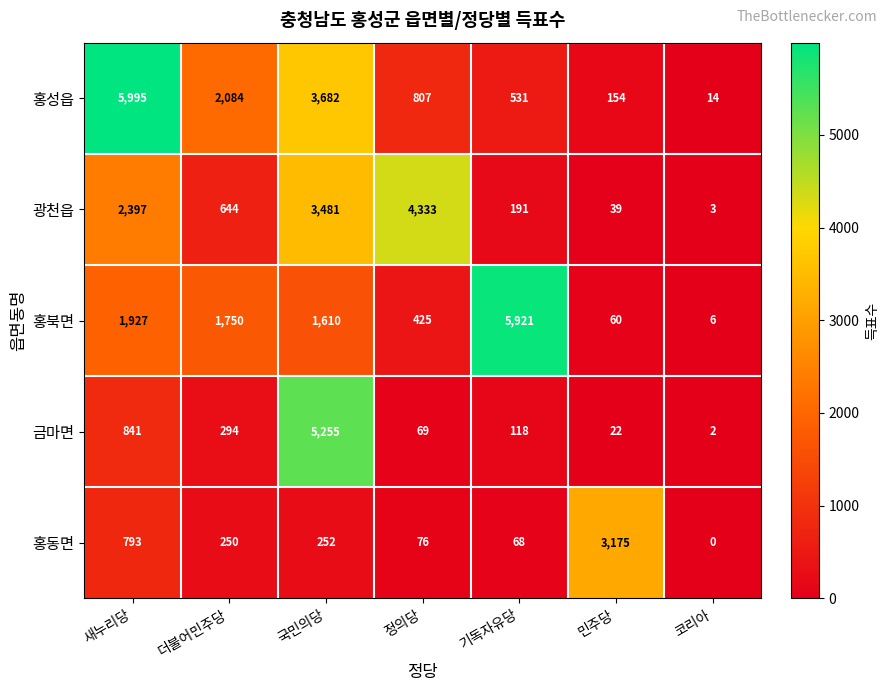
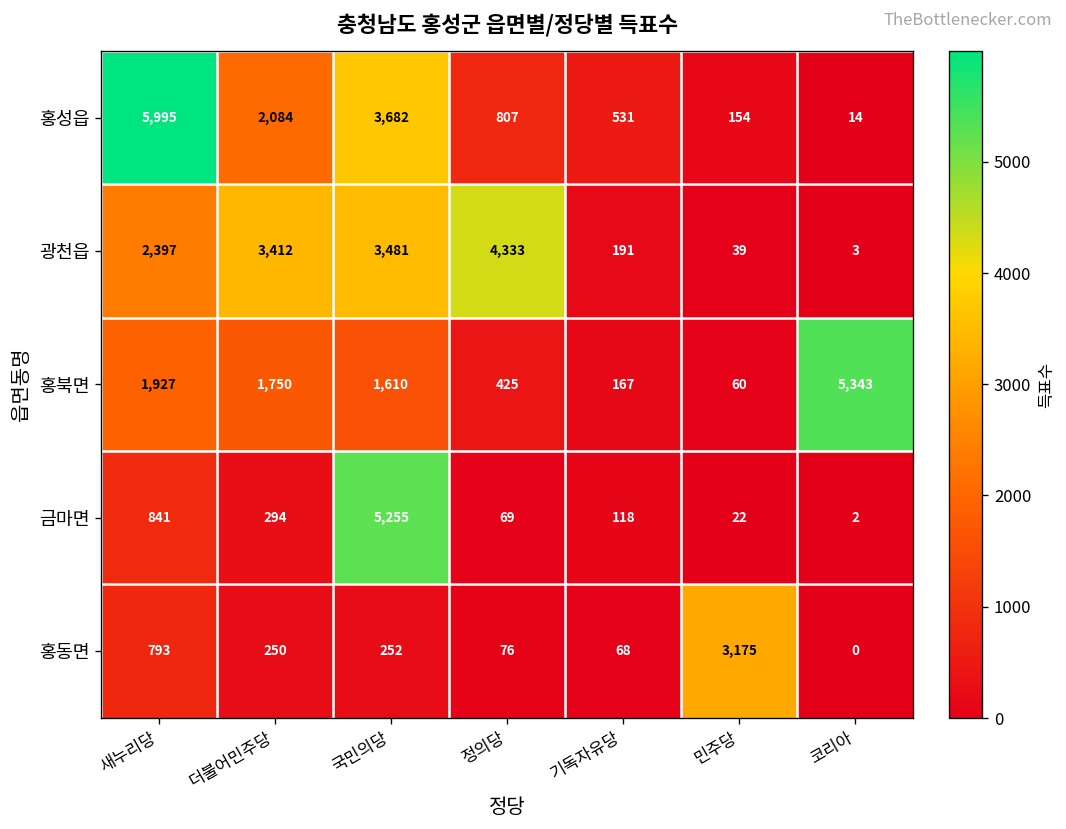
  {
    "홍성읍": {
      "새누리당": "5,995",
      "더불어민주당": "2,084",
      "국민의당": "3,682",
      "정의당": "807",
      "기독자유당": "531",
      "민주당": "154",
      "코리아": "14"
    },
    "광천읍": {
      "새누리당": "2,397",
-     "더불어민주당": "644",
+     "더불어민주당": "3,412",
      "국민의당": "3,481",
      "정의당": "4,333",
      "기독자유당": "191",
      "민주당": "39",
      "코리아": "3"
    },
    "홍북면": {
      "새누리당": "1,927",
      "더불어민주당": "1,750",
      "국민의당": "1,610",
      "정의당": "425",
-     "기독자유당": "5,921",
+     "기독자유당": "167",
      "민주당": "60",
-     "코리아": "6"
+     "코리아": "5,343"
    },
    "금마면": {
      "새누리당": "841",
      "더불어민주당": "294",
      "국민의당": "5,255",
      "정의당": "69",
      "기독자유당": "118",
      "민주당": "22",
      "코리아": "2"
    },
    "홍동면": {
      "새누리당": "793",
      "더불어민주당": "250",
      "국민의당": "252",
      "정의당": "76",
      "기독자유당": "68",
      "민주당": "3,175",
      "코리아": "0"
    }
  }
